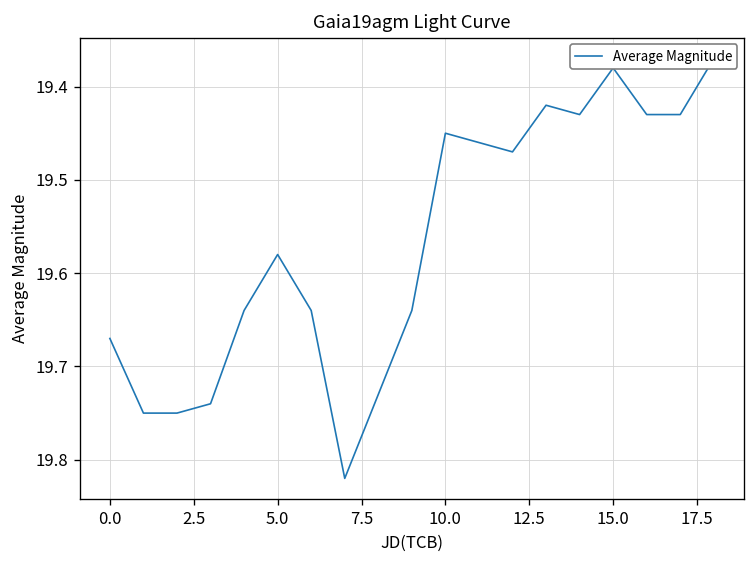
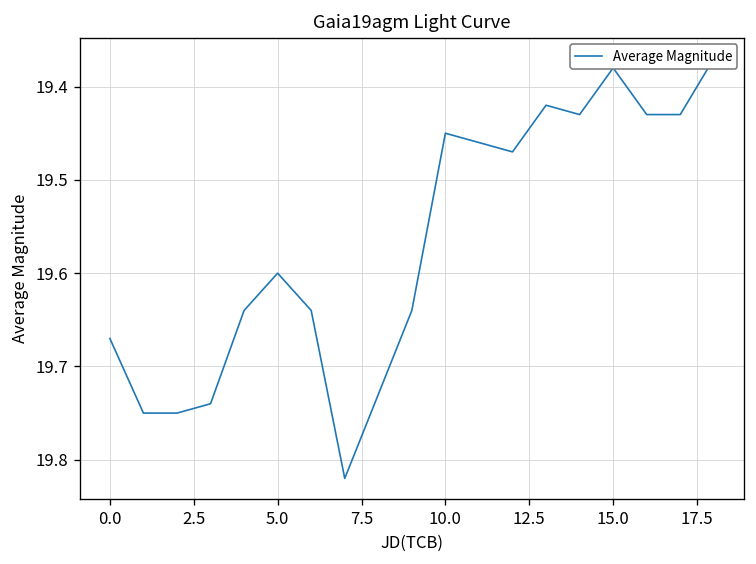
  {
    "0.0": 19.67,
-   "5.0": 19.58,
+   "5.0": 19.60,
    "10.0": 19.45,
    "15.0": 19.38
  }
